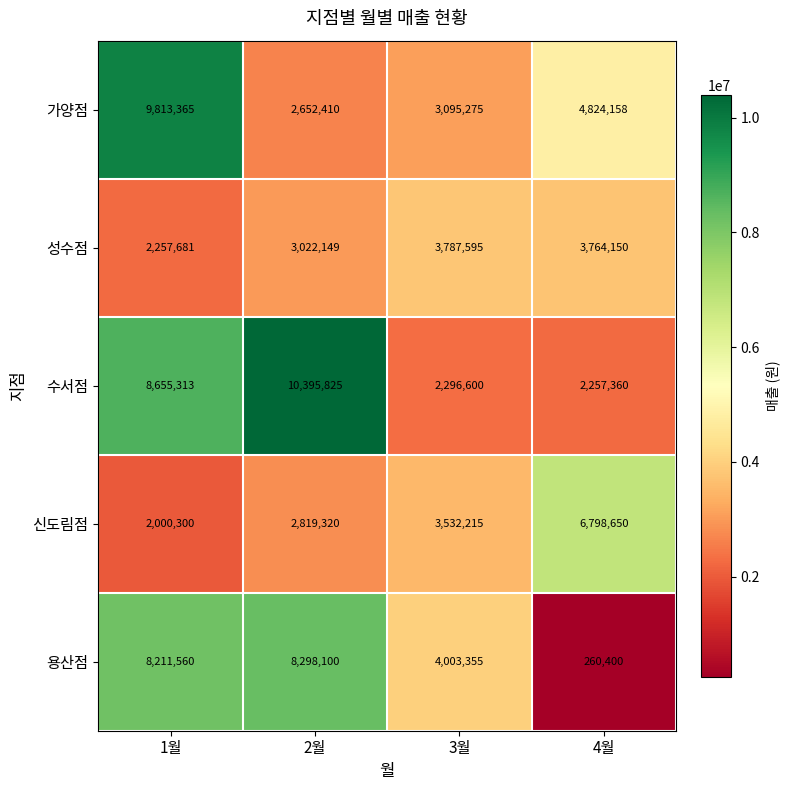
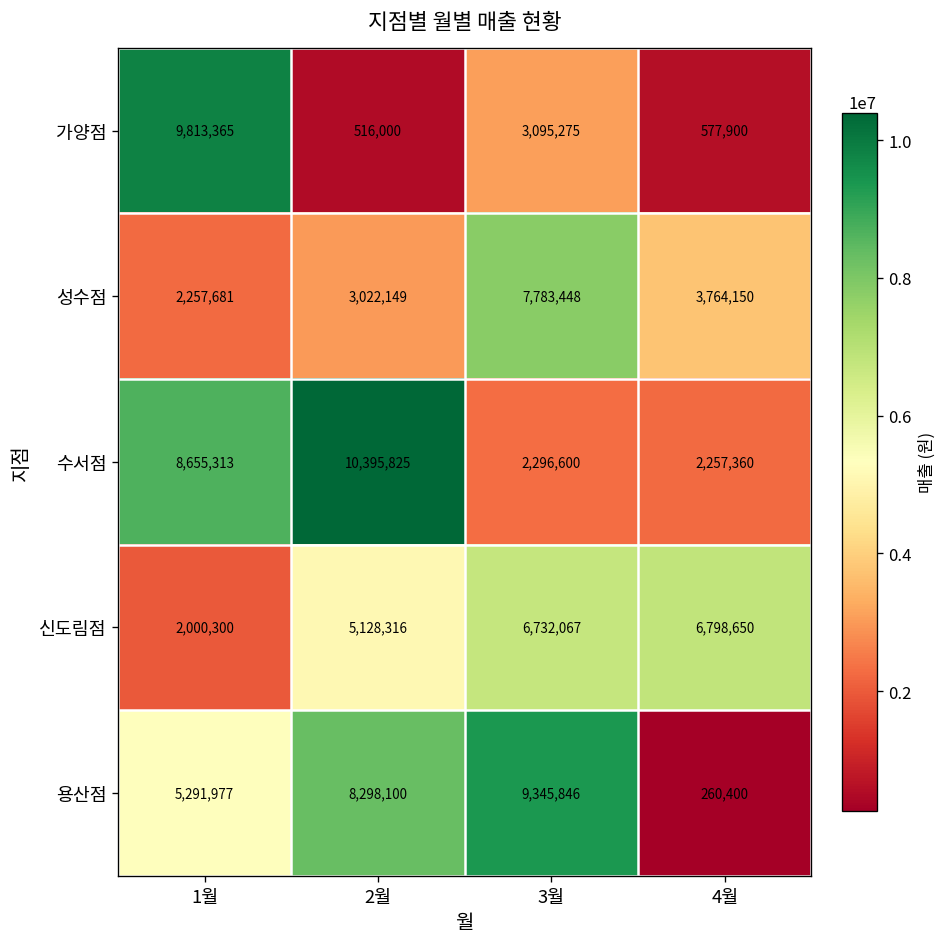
  {
    "가양점": {
      "1월": "9,813,365",
-     "2월": "2,652,410",
+     "2월": "516,000",
      "3월": "3,095,275",
-     "4월": "4,824,158"
+     "4월": "577,900"
    },
    "성수점": {
      "1월": "2,257,681",
      "2월": "3,022,149",
-     "3월": "3,787,595",
+     "3월": "7,783,448",
      "4월": "3,764,150"
    },
    "수서점": {
      "1월": "8,655,313",
      "2월": "10,395,825",
      "3월": "2,296,600",
      "4월": "2,257,360"
    },
    "신도림점": {
      "1월": "2,000,300",
-     "2월": "2,819,320",
-     "3월": "3,532,215",
+     "2월": "5,128,316",
+     "3월": "6,732,067",
      "4월": "6,798,650"
    },
    "용산점": {
-     "1월": "8,211,560",
+     "1월": "5,291,977",
      "2월": "8,298,100",
-     "3월": "4,003,355",
+     "3월": "9,345,846",
      "4월": "260,400"
    }
  }
